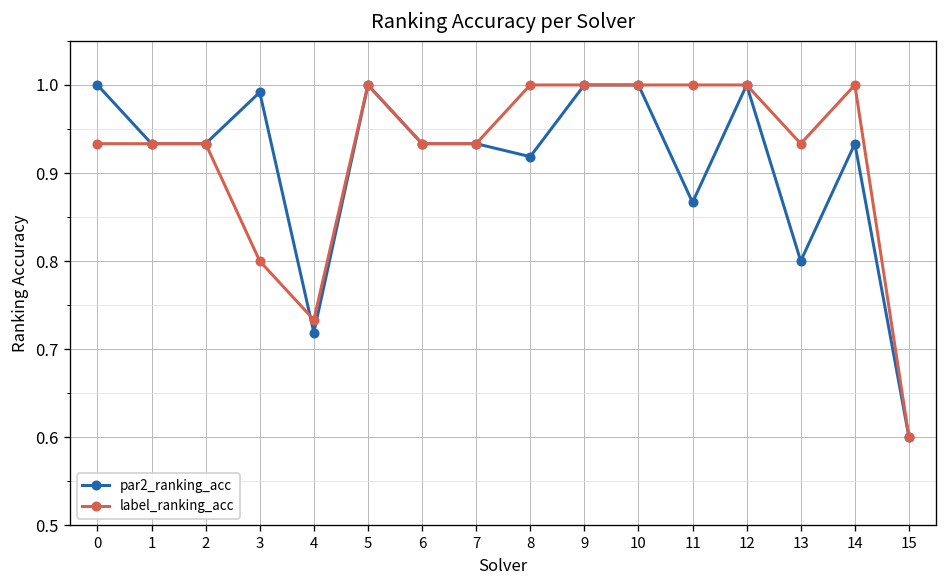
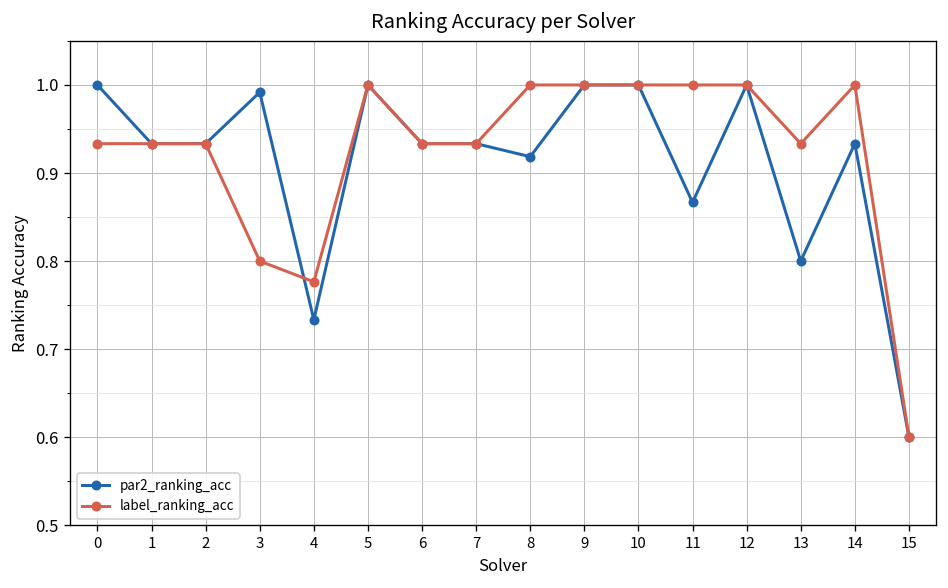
  {
    "par2_ranking_acc": {
      "0": 1.00,
      "3": 0.99,
-     "4": 0.72,
+     "4": 0.73,
      "8": 0.92,
      "11": 0.87,
      "13": 0.80,
      "14": 0.93
    },
    "label_ranking_acc": {
      "0": 0.93,
      "3": 0.80,
-     "4": 0.73,
+     "4": 0.78,
      "8": 1.00,
      "11": 1.00,
      "13": 0.93,
      "14": 1.00
    }
  }
